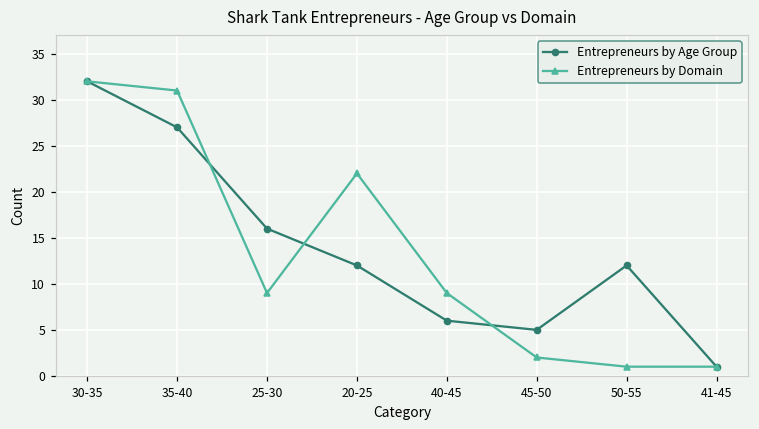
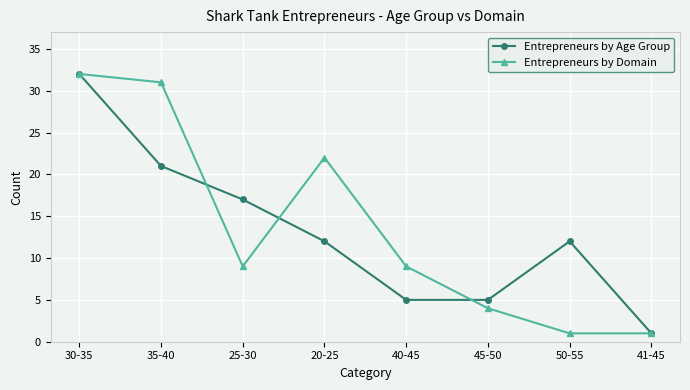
  {
    "Entrepreneurs by Age Group": {
-     "35-40": 27,
-     "25-30": 16,
+     "35-40": 21,
+     "25-30": 17,
      "20-25": 12,
-     "40-45": 6,
+     "40-45": 5,
      "45-50": 5,
      "50-55": 12
    },
    "Entrepreneurs by Domain": {
      "35-40": 31,
      "25-30": 9,
      "20-25": 22,
      "40-45": 9,
-     "45-50": 2,
+     "45-50": 4,
      "50-55": 1
    }
  }
